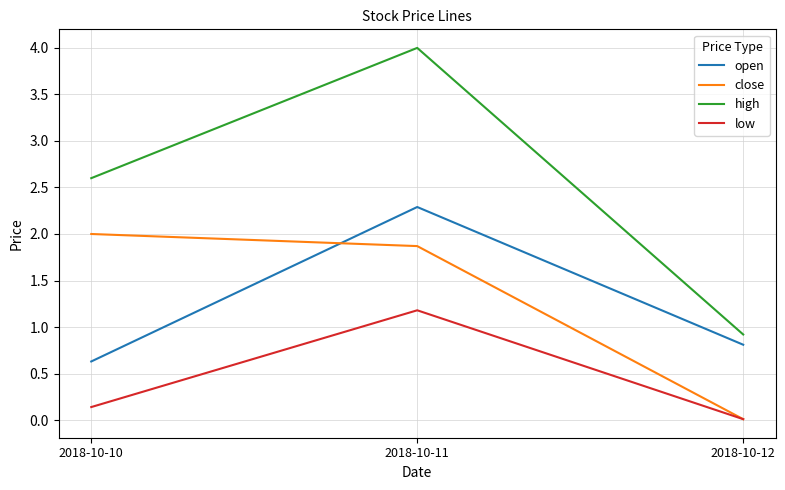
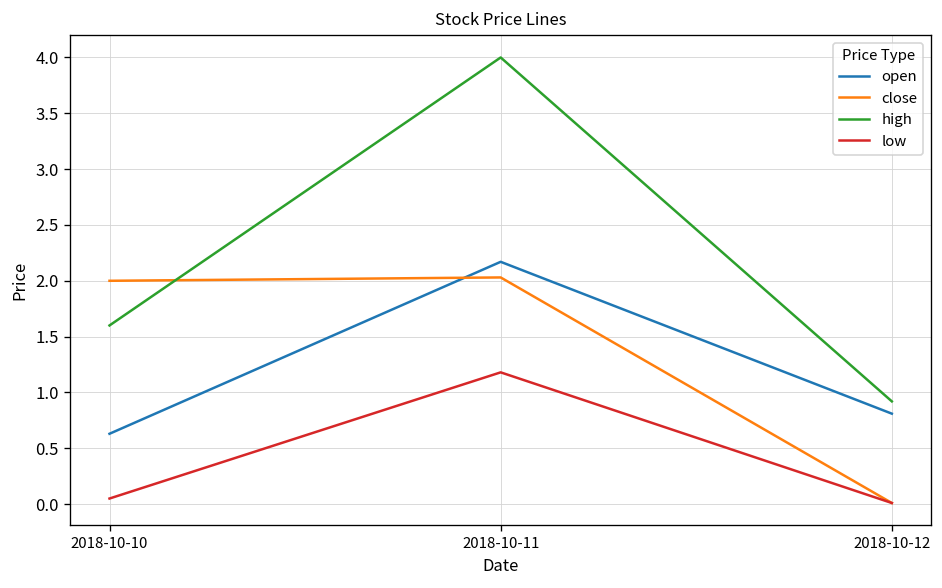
  {
    "open": {
      "2018-10-10": 0.6,
-     "2018-10-11": 2.3,
+     "2018-10-11": 2.2,
      "2018-10-12": 0.8
    },
    "close": {
      "2018-10-10": 2.0,
-     "2018-10-11": 1.9
+     "2018-10-11": 2.0
    },
    "high": {
-     "2018-10-10": 2.6,
+     "2018-10-10": 1.6,
      "2018-10-11": 4.0,
      "2018-10-12": 0.9
    },
    "low": {
-     "2018-10-10": 0.14,
+     "2018-10-10": 0.05,
      "2018-10-11": 1.2
    }
  }
